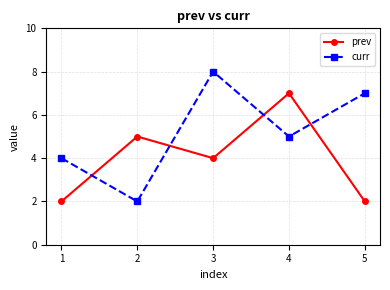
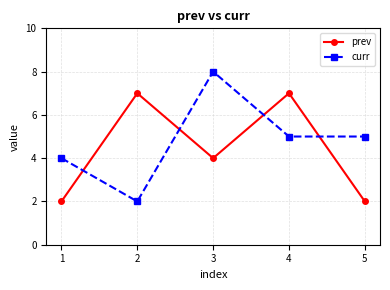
  {
    "prev": {
      "1": 2,
-     "2": 5,
+     "2": 7,
      "3": 4,
      "4": 7,
      "5": 2
    },
    "curr": {
      "1": 4,
      "2": 2,
      "3": 8,
      "4": 5,
-     "5": 7
+     "5": 5
    }
  }
